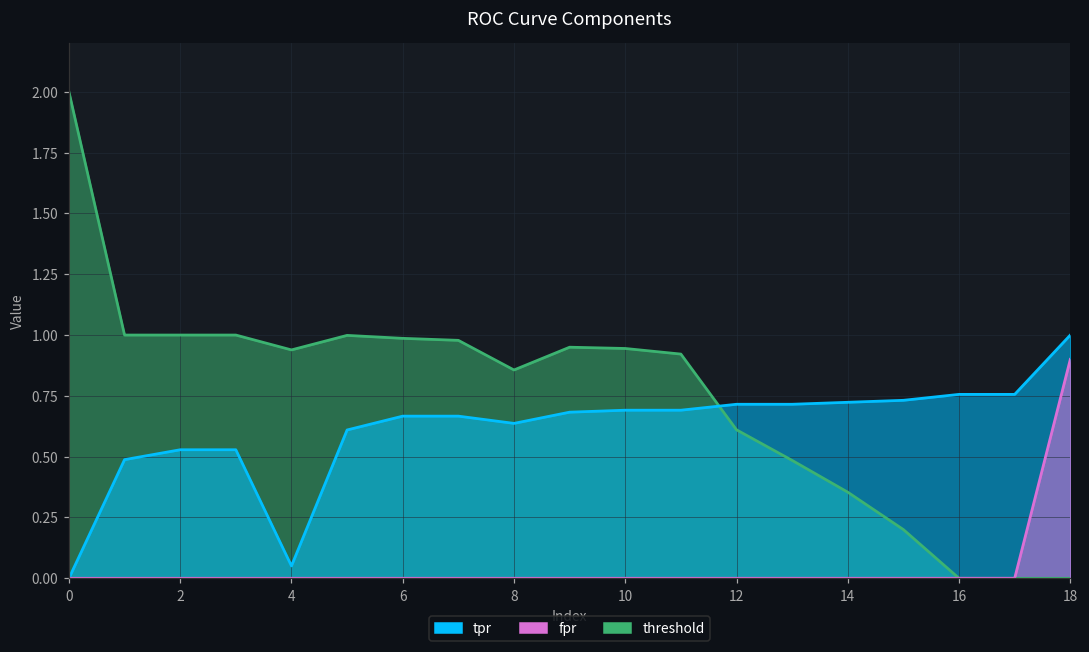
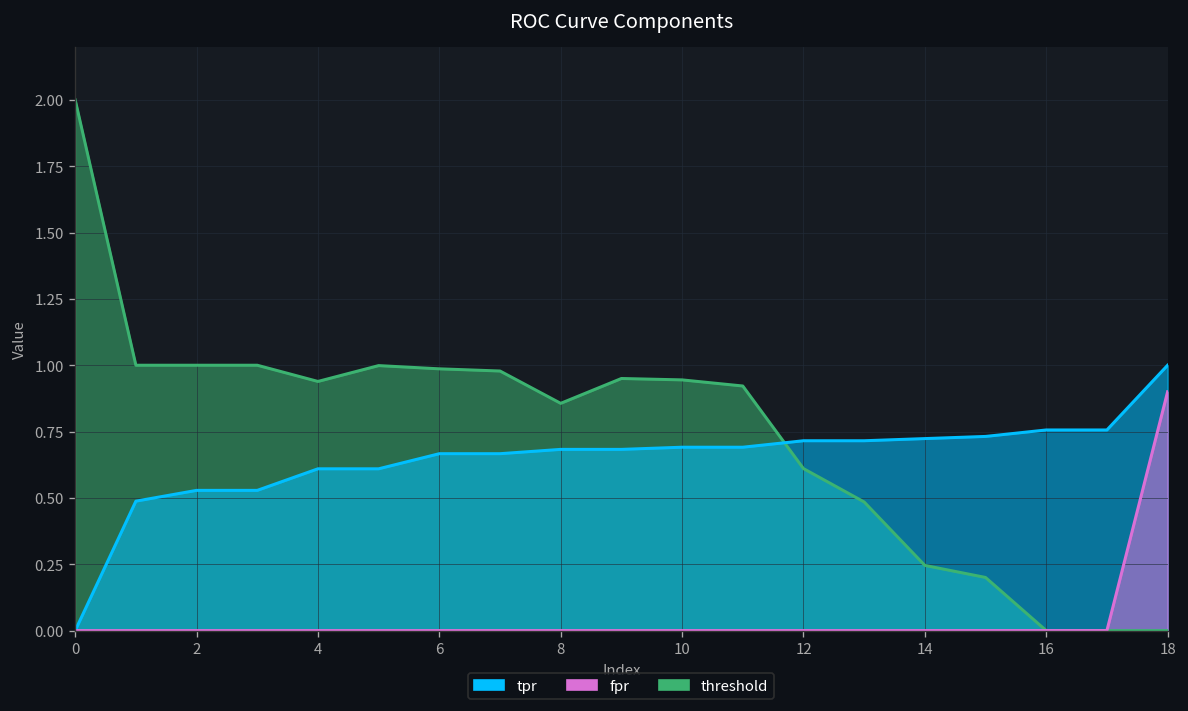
  {
    "threshold": {
      "0": 2.00,
      "2": 1.00,
      "4": 0.94,
      "6": 0.99,
      "8": 0.86,
      "10": 0.94,
      "12": 0.61,
-     "14": 0.35,
+     "14": 0.25,
      "18": 0.00
    },
    "tpr": {
      "2": 0.53,
-     "4": 0.05,
+     "4": 0.61,
      "6": 0.67,
-     "8": 0.64,
+     "8": 0.68,
      "10": 0.69,
      "12": 0.72,
      "14": 0.72,
      "16": 0.76,
      "18": 1.00
    },
    "fpr": {
      "2": 0.00,
      "4": 0.00,
      "6": 0.00,
      "8": 0.00,
      "10": 0.00,
      "12": 0.00,
      "14": 0.00,
      "18": 0.90
    }
  }
